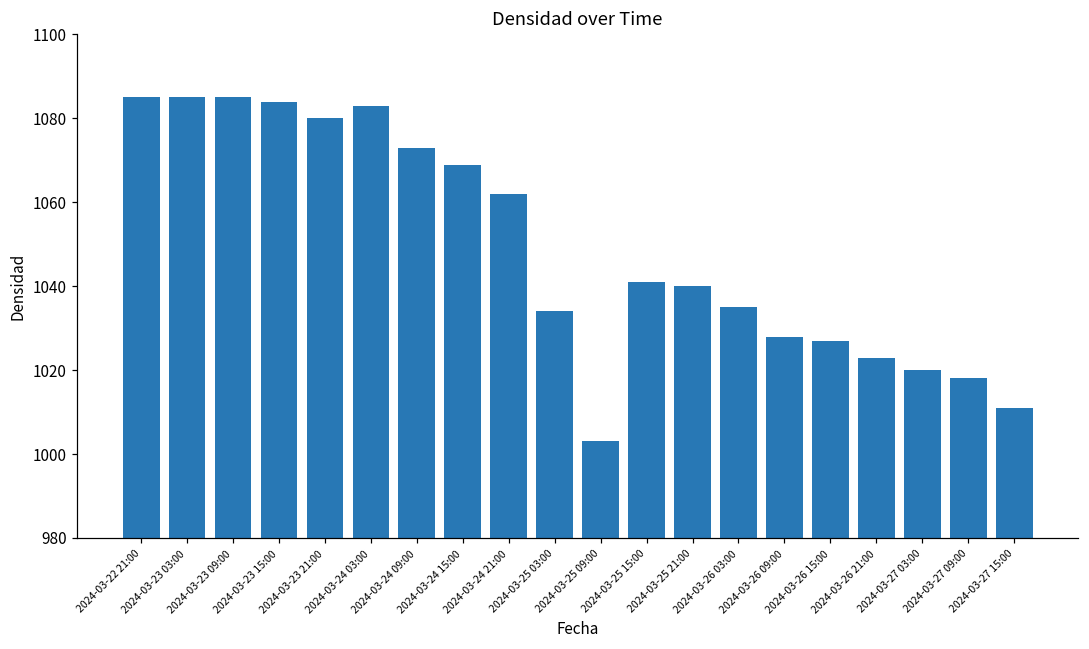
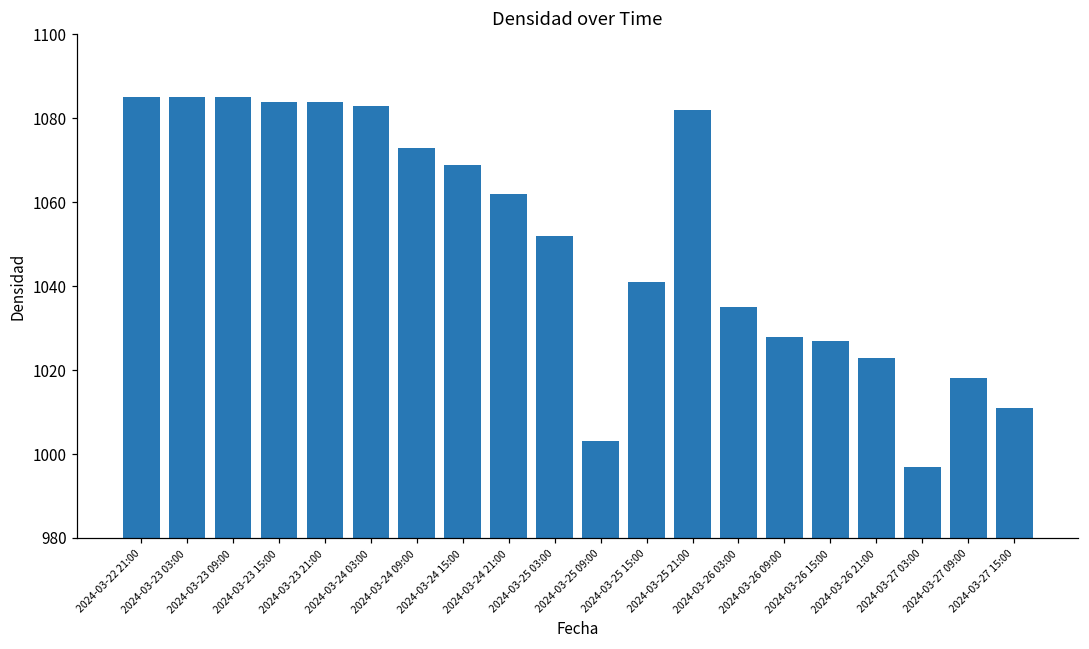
  {
    "2024-03-22 21:00": 1085,
    "2024-03-23 03:00": 1085,
    "2024-03-23 09:00": 1085,
    "2024-03-23 15:00": 1084,
-   "2024-03-23 21:00": 1080,
+   "2024-03-23 21:00": 1084,
    "2024-03-24 03:00": 1083,
    "2024-03-24 09:00": 1073,
    "2024-03-24 15:00": 1069,
    "2024-03-24 21:00": 1062,
-   "2024-03-25 03:00": 1034,
+   "2024-03-25 03:00": 1052,
    "2024-03-25 09:00": 1003,
    "2024-03-25 15:00": 1041,
-   "2024-03-25 21:00": 1040,
+   "2024-03-25 21:00": 1082,
    "2024-03-26 03:00": 1035,
    "2024-03-26 09:00": 1028,
    "2024-03-26 15:00": 1027,
    "2024-03-26 21:00": 1023,
-   "2024-03-27 03:00": 1020,
+   "2024-03-27 03:00": 997,
    "2024-03-27 09:00": 1018,
    "2024-03-27 15:00": 1011
  }
